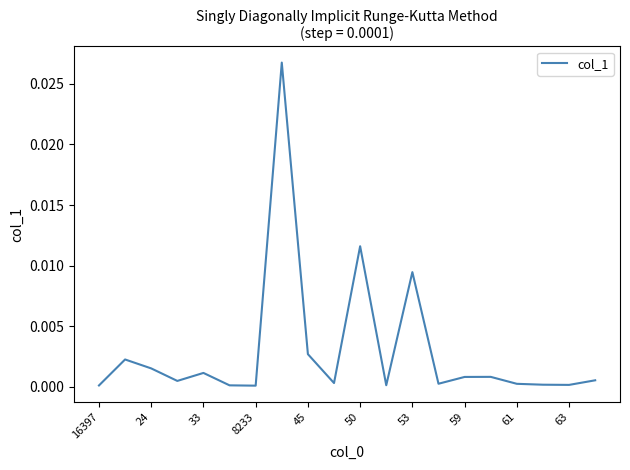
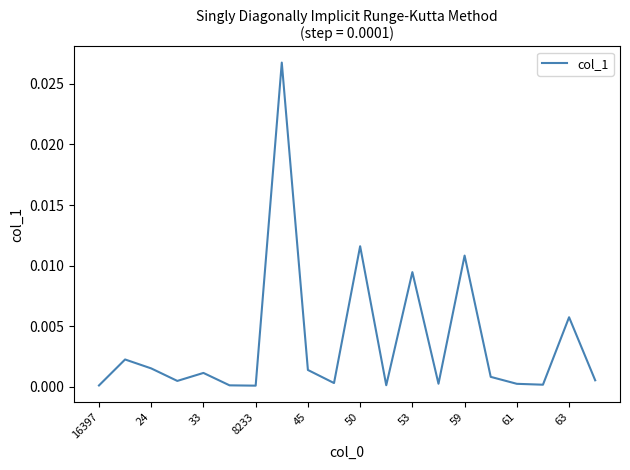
  {
    "16397": 0.0001,
    "24": 0.0015,
    "33": 0.0012,
    "8233": 0.0001,
-   "45": 0.0027,
+   "45": 0.0014,
    "50": 0.0116,
    "53": 0.0095,
-   "59": 0.0008,
+   "59": 0.0108,
    "61": 0.0003,
-   "63": 0.0002
+   "63": 0.0058
  }
